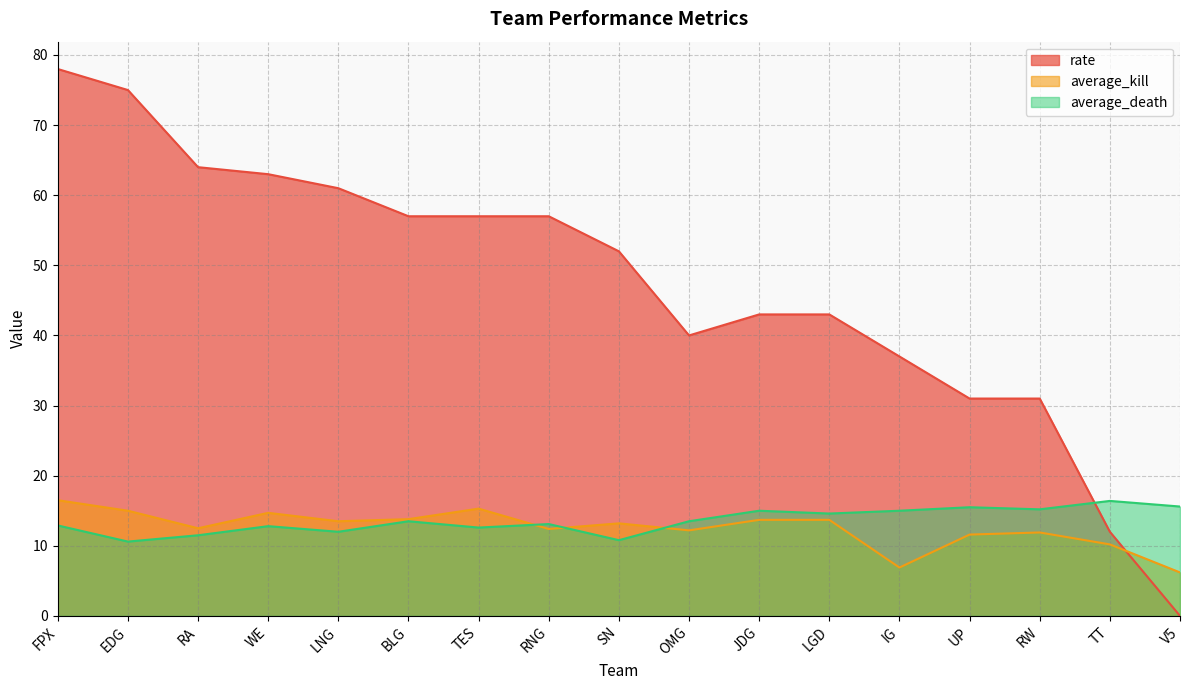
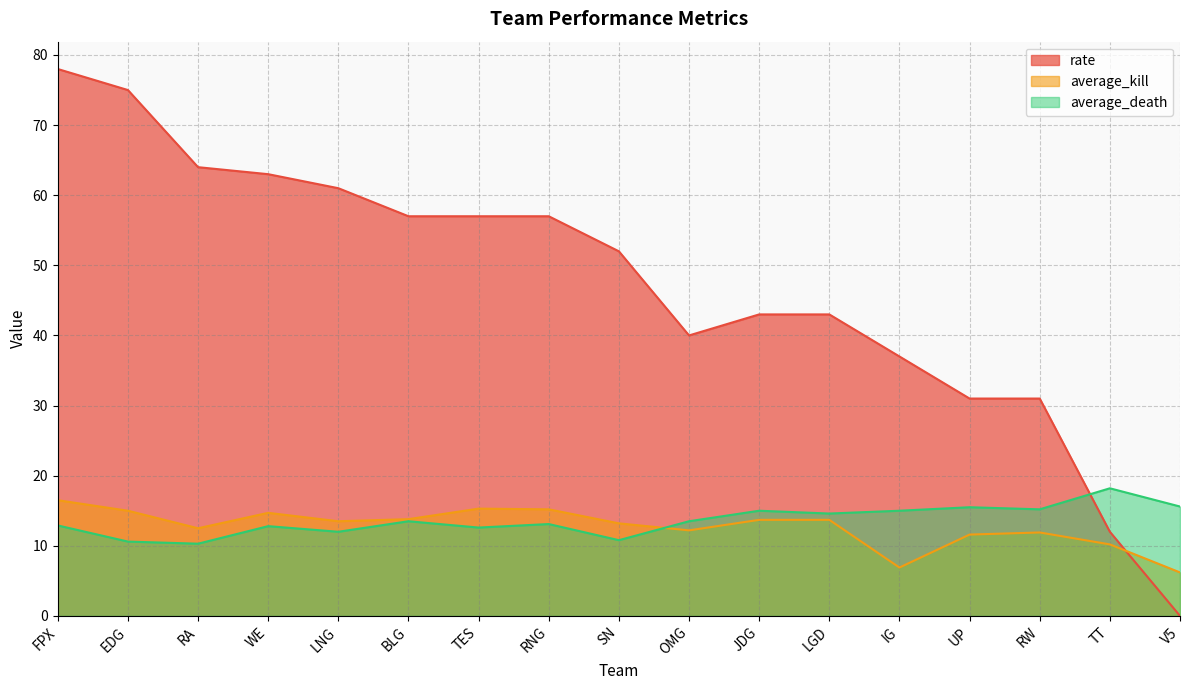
  {
    "rate": {
      "FPX": 78,
      "EDG": 75,
      "RA": 64,
      "WE": 63,
      "LNG": 61,
      "BLG": 57,
      "TES": 57,
      "RNG": 57,
      "SN": 52,
      "OMG": 40,
      "JDG": 43,
      "LGD": 43,
      "IG": 37,
      "UP": 31,
      "RW": 31,
      "TT": 12,
      "V5": 0
    },
    "average_kill": {
      "FPX": 17,
      "EDG": 15,
      "RA": 13,
      "WE": 15,
      "LNG": 14,
      "TES": 15,
-     "RNG": 12,
+     "RNG": 15,
      "SN": 13,
      "OMG": 12,
      "JDG": 14,
      "LGD": 14,
      "IG": 7,
      "UP": 12,
      "RW": 12,
      "TT": 10,
      "V5": 6
    },
    "average_death": {
      "FPX": 13,
      "EDG": 11,
-     "RA": 12,
+     "RA": 10,
      "WE": 13,
      "LNG": 12,
      "TES": 13,
      "RNG": 13,
      "SN": 11,
      "OMG": 14,
      "JDG": 15,
      "LGD": 15,
      "IG": 15,
      "UP": 16,
      "RW": 15,
-     "TT": 16,
+     "TT": 18,
      "V5": 16
    }
  }
